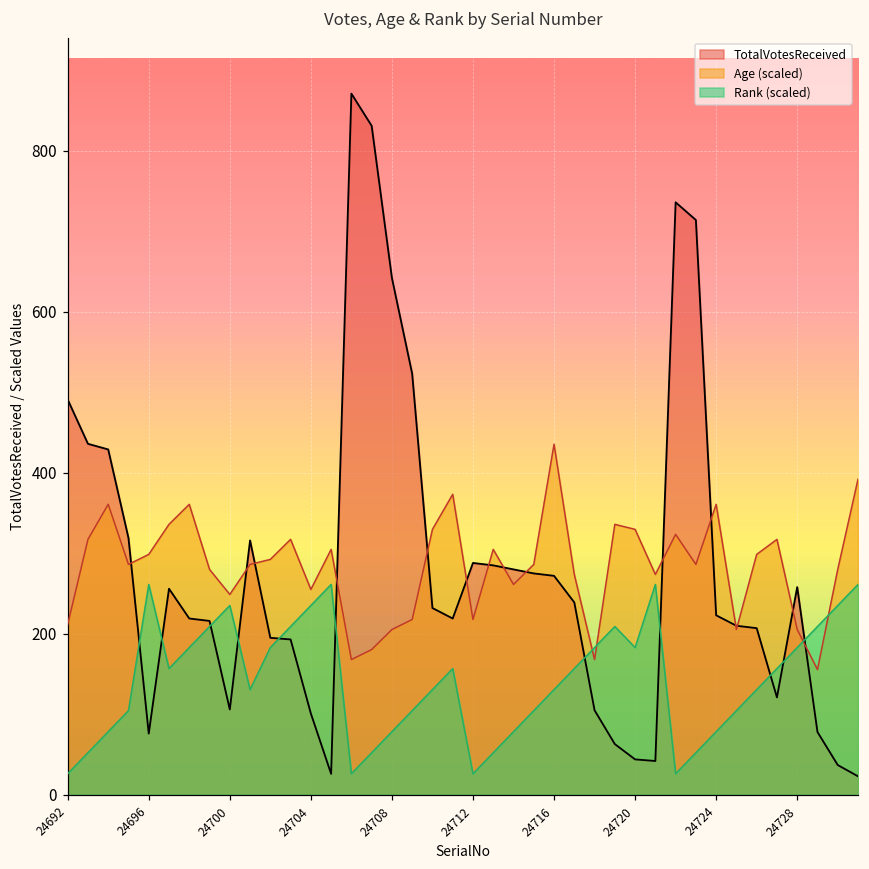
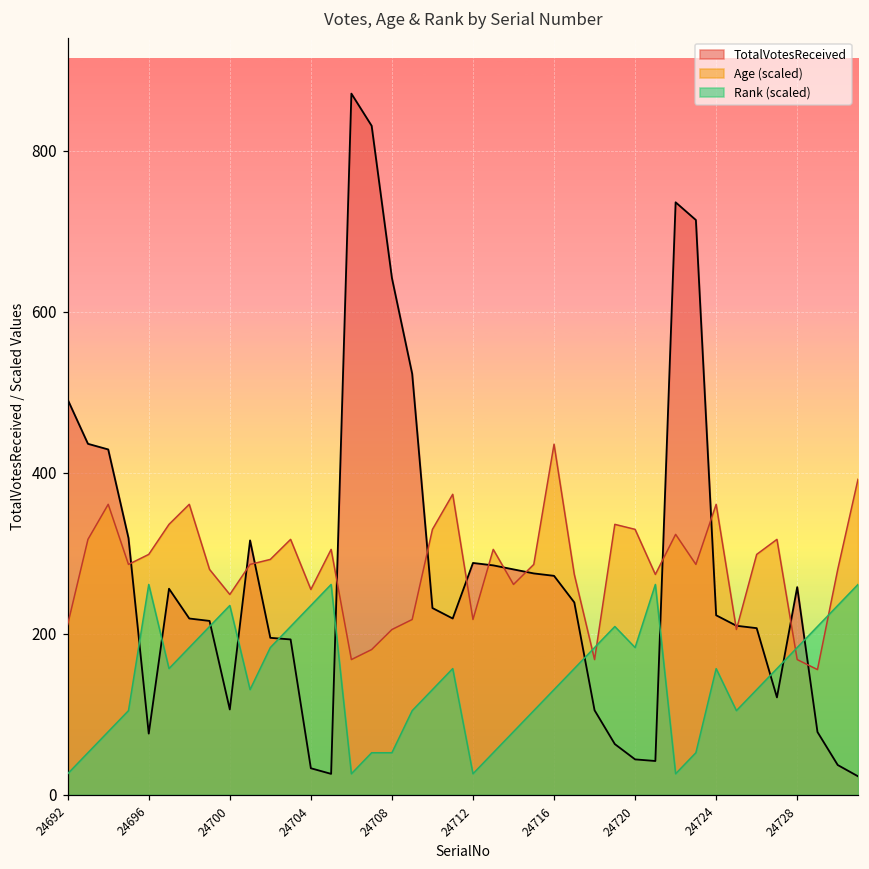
  {
    "TotalVotesReceived": {
      "24692": 490,
      "24696": 80,
      "24700": 110,
-     "24704": 100,
+     "24704": 30,
      "24708": 640,
      "24712": 290,
      "24716": 270,
      "24720": 40,
      "24724": 220,
      "24728": 260
    },
    "Age (scaled)": {
      "24692": 210,
      "24696": 300,
      "24700": 250,
      "24704": 260,
      "24708": 210,
      "24712": 220,
      "24716": 440,
      "24720": 330,
      "24724": 360,
-     "24728": 210
+     "24728": 170
    },
    "Rank (scaled)": {
      "24692": 30,
      "24696": 260,
      "24700": 240,
      "24704": 240,
-     "24708": 80,
+     "24708": 50,
      "24712": 30,
      "24716": 130,
      "24720": 180,
-     "24724": 80,
+     "24724": 160,
      "24728": 180
    }
  }
